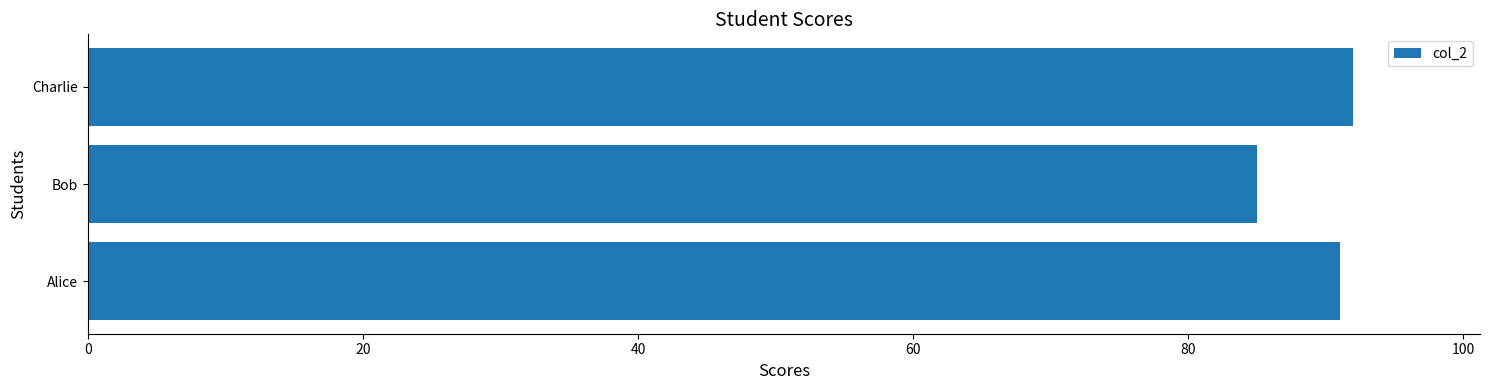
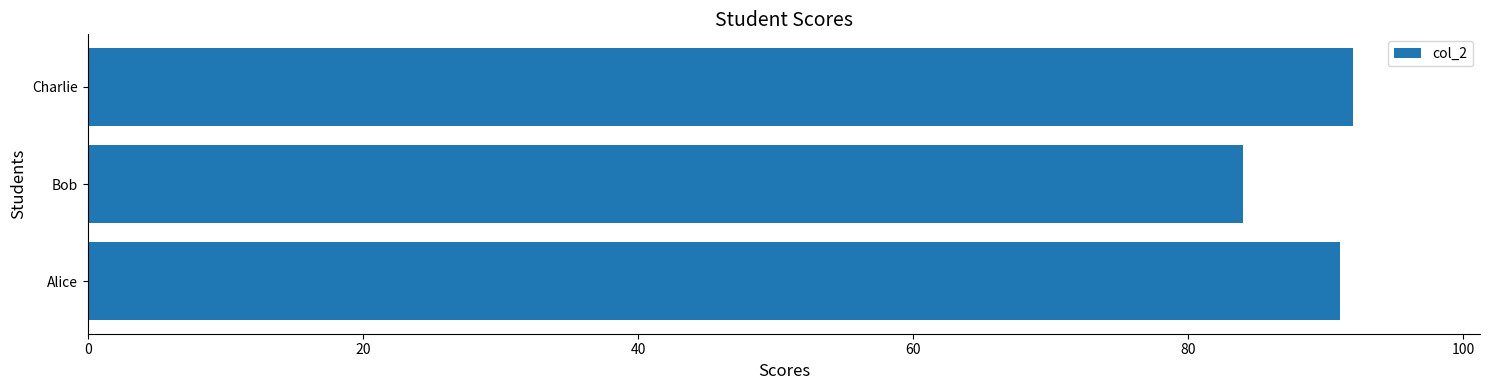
  {
    "Charlie": 92,
-   "Bob": 85,
+   "Bob": 84,
    "Alice": 91
  }
